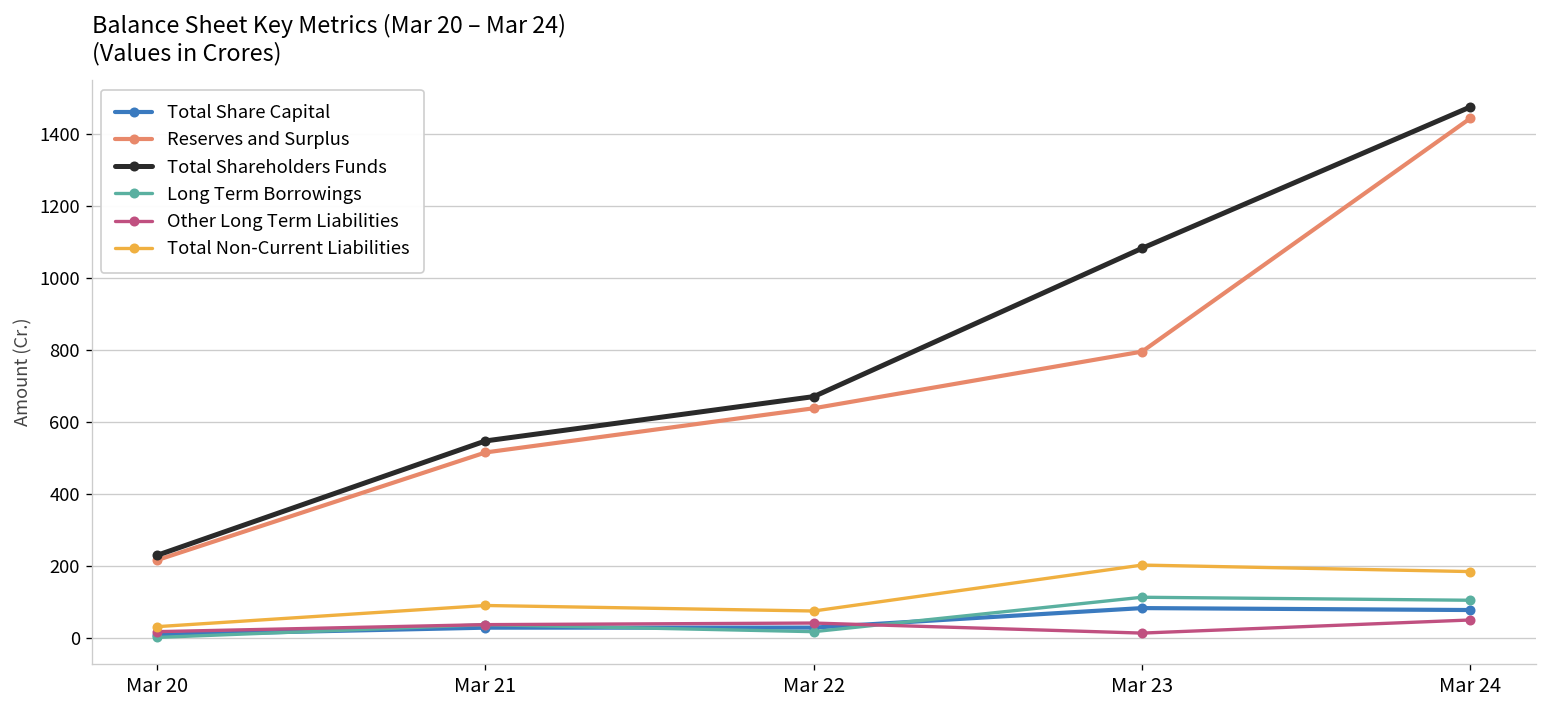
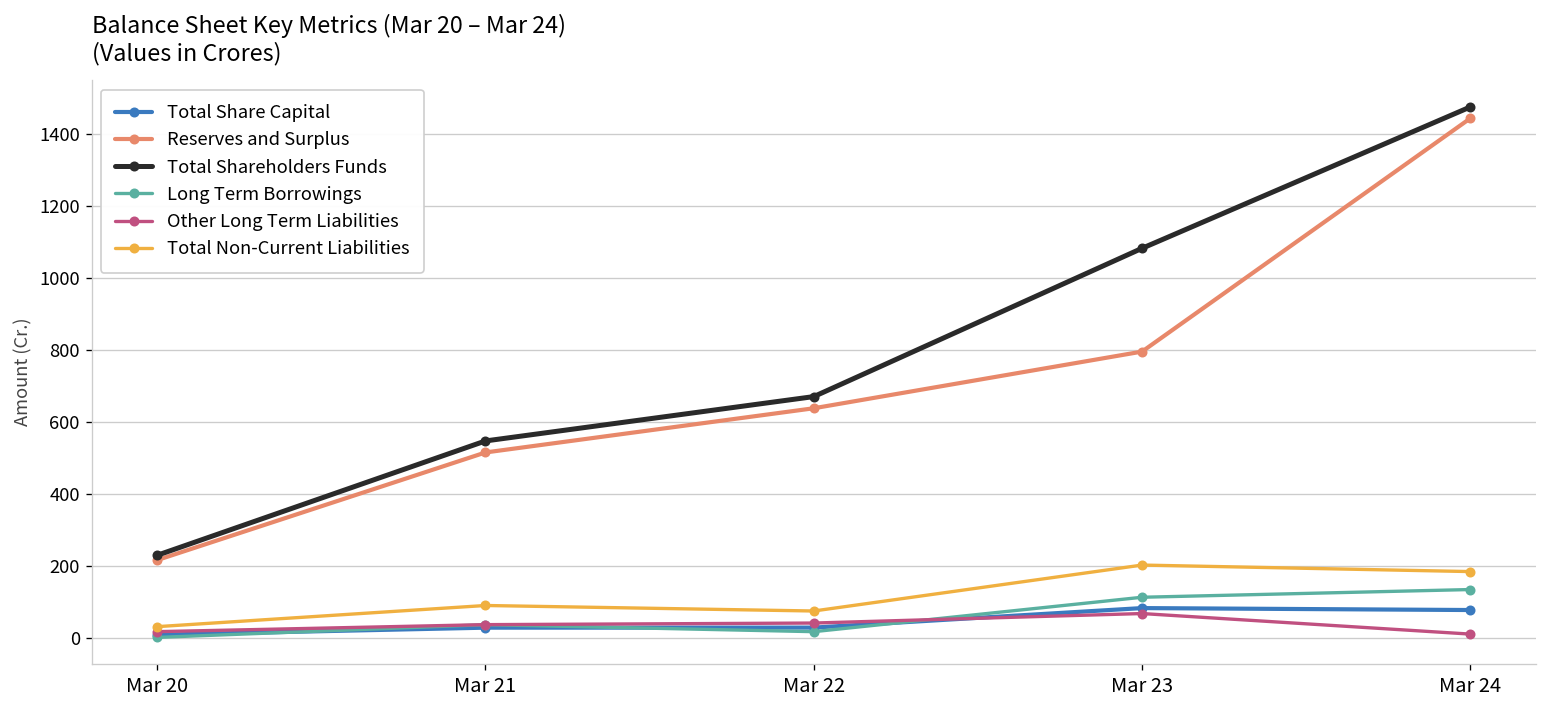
  {
    "Total Share Capital": {
      "Mar 22": 30,
      "Mar 23": 80,
      "Mar 24": 80
    },
    "Total Shareholders Funds": {
      "Mar 20": 230,
      "Mar 21": 550,
      "Mar 22": 670,
      "Mar 23": 1080,
      "Mar 24": 1470
    },
    "Long Term Borrowings": {
      "Mar 22": 20,
      "Mar 23": 110,
-     "Mar 24": 100
+     "Mar 24": 130
    },
    "Other Long Term Liabilities": {
      "Mar 22": 40,
-     "Mar 23": 10,
-     "Mar 24": 50
+     "Mar 23": 70,
+     "Mar 24": 10
    }
  }
